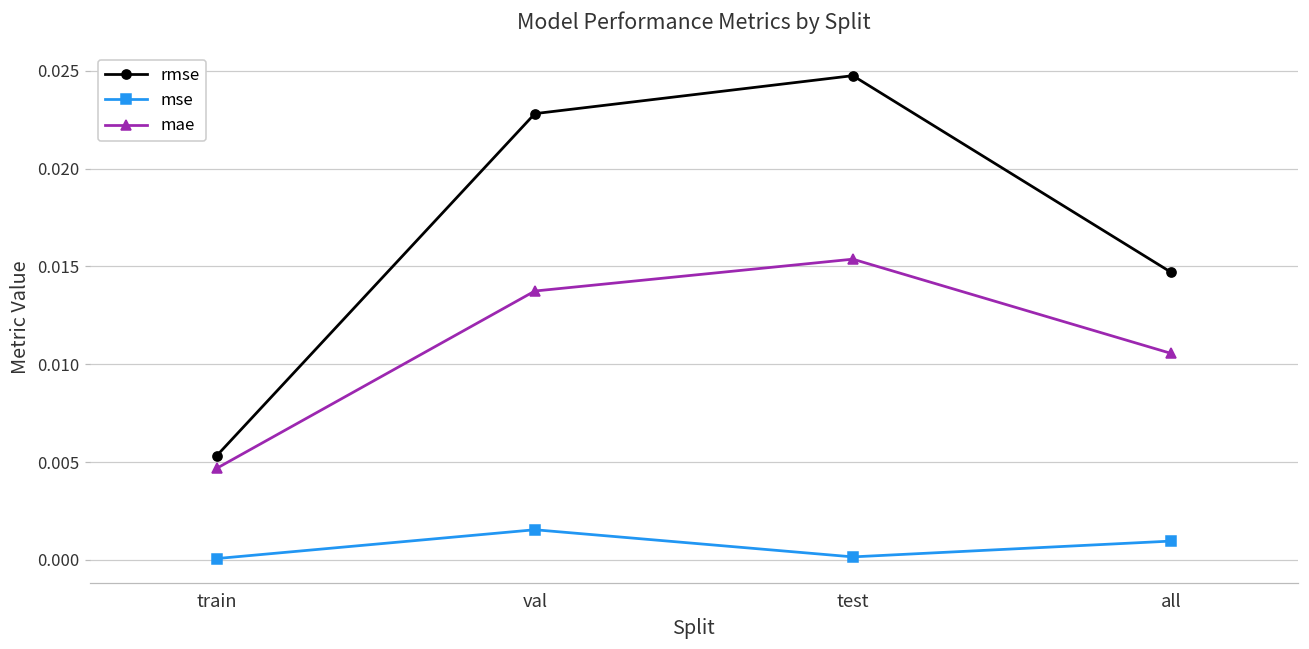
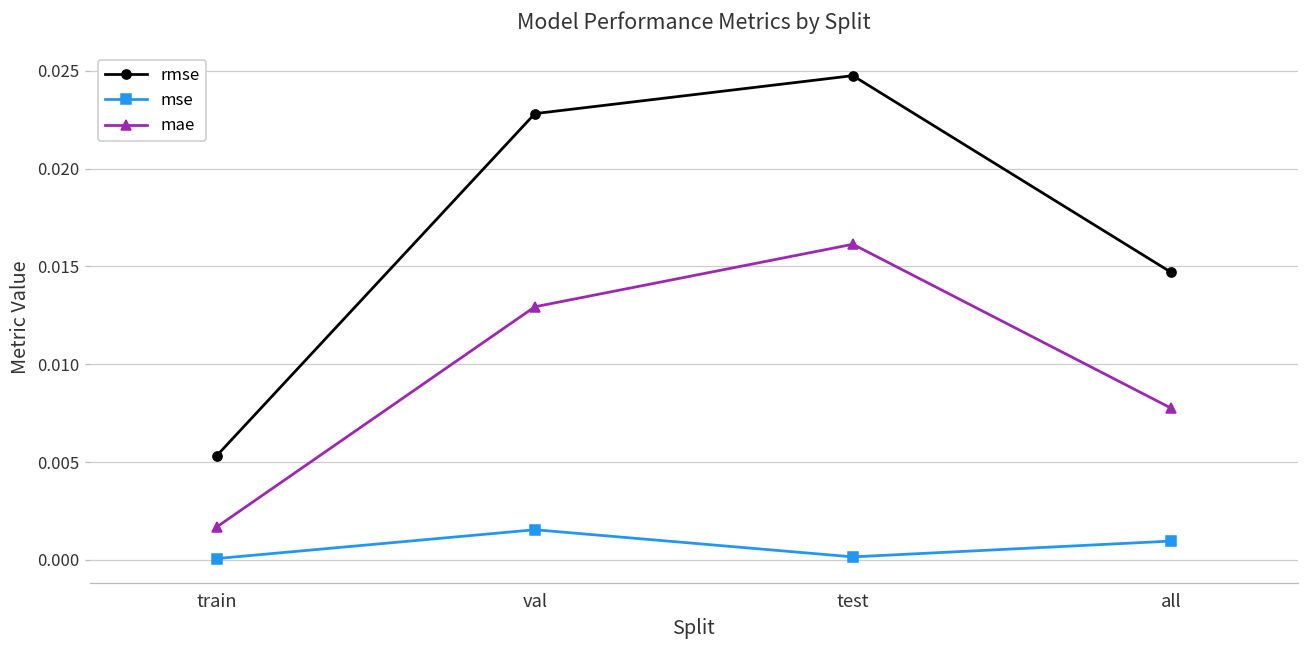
  {
    "rmse": {
      "train": 0.0053,
      "val": 0.0228,
      "test": 0.0248,
      "all": 0.0147
    },
    "mse": {
      "train": 0.0001,
      "val": 0.0015,
      "test": 0.0002,
      "all": 0.0010
    },
    "mae": {
-     "train": 0.0047,
-     "val": 0.0137,
-     "test": 0.0154,
-     "all": 0.0106
+     "train": 0.0017,
+     "val": 0.0129,
+     "test": 0.0161,
+     "all": 0.0078
    }
  }
